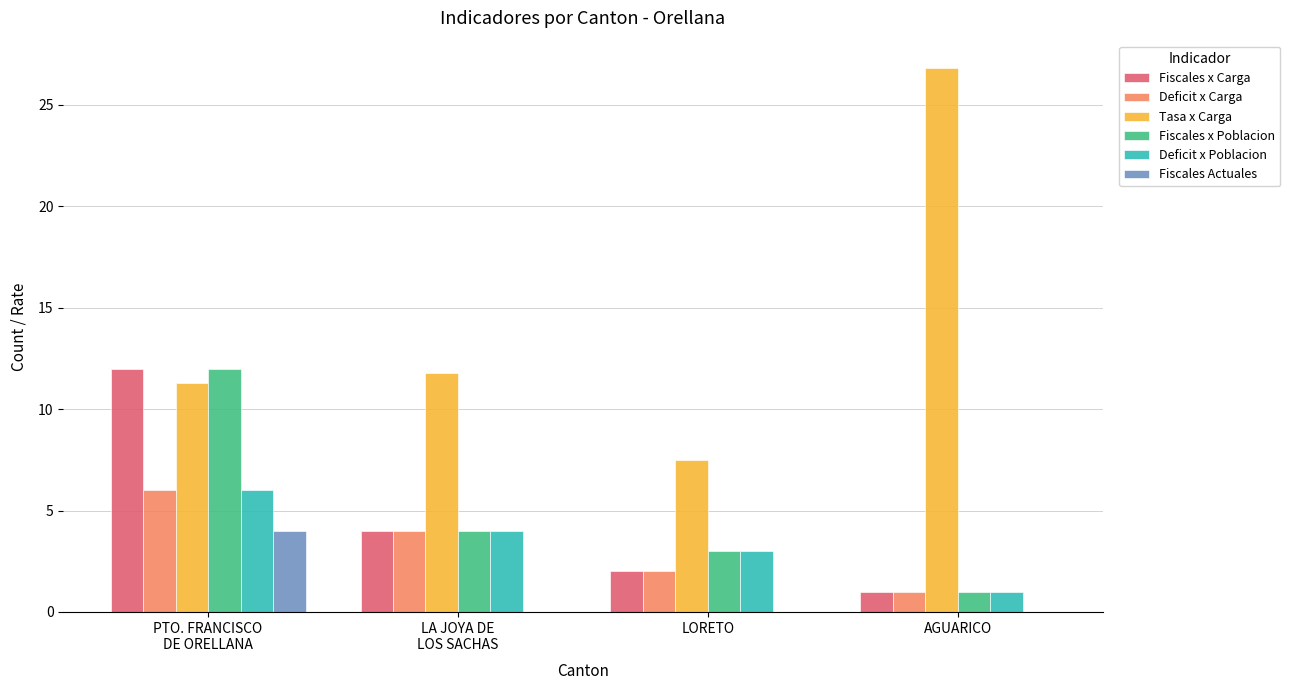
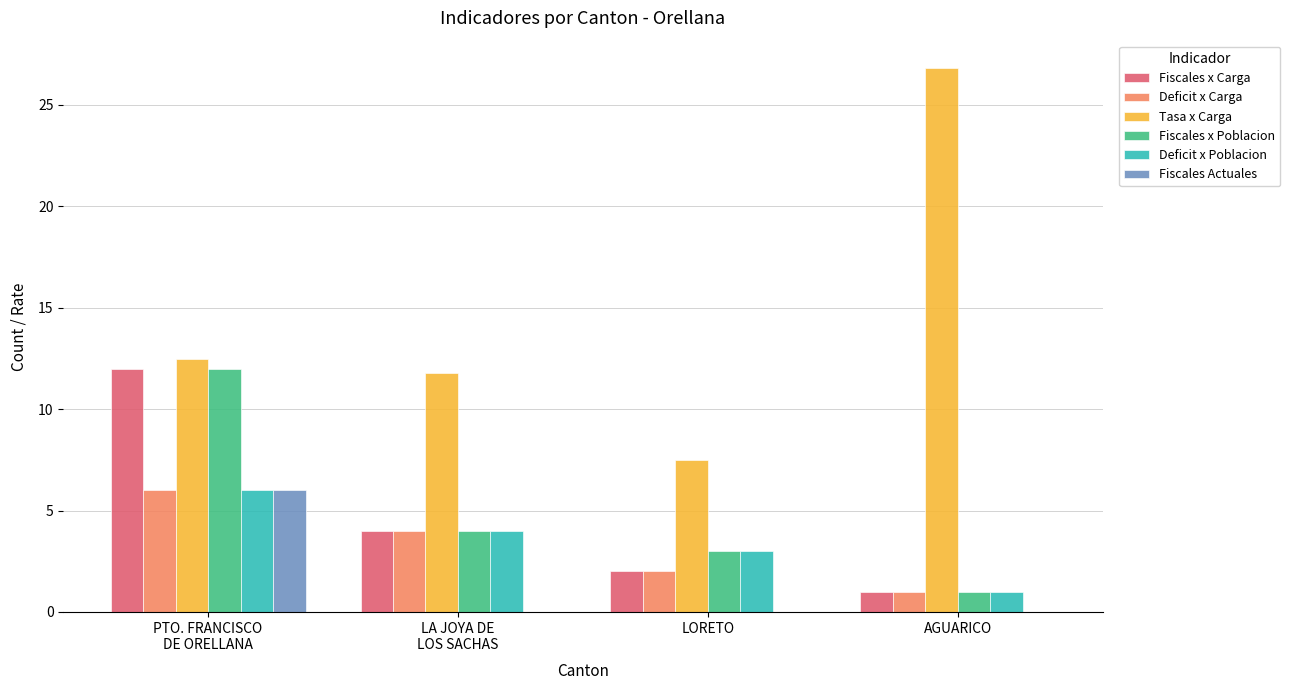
  {
    "Tasa x Carga": {
-     "PTO. FRANCISCO DE ORELLANA": 11.3,
+     "PTO. FRANCISCO DE ORELLANA": 12.5,
      "LA JOYA DE LOS SACHAS": 11.8,
      "LORETO": 7.5,
      "AGUARICO": 26.8
    },
    "Fiscales Actuales": {
-     "PTO. FRANCISCO DE ORELLANA": 4,
+     "PTO. FRANCISCO DE ORELLANA": 6,
      "LA JOYA DE LOS SACHAS": 0,
      "LORETO": 0,
      "AGUARICO": 0
    }
  }
